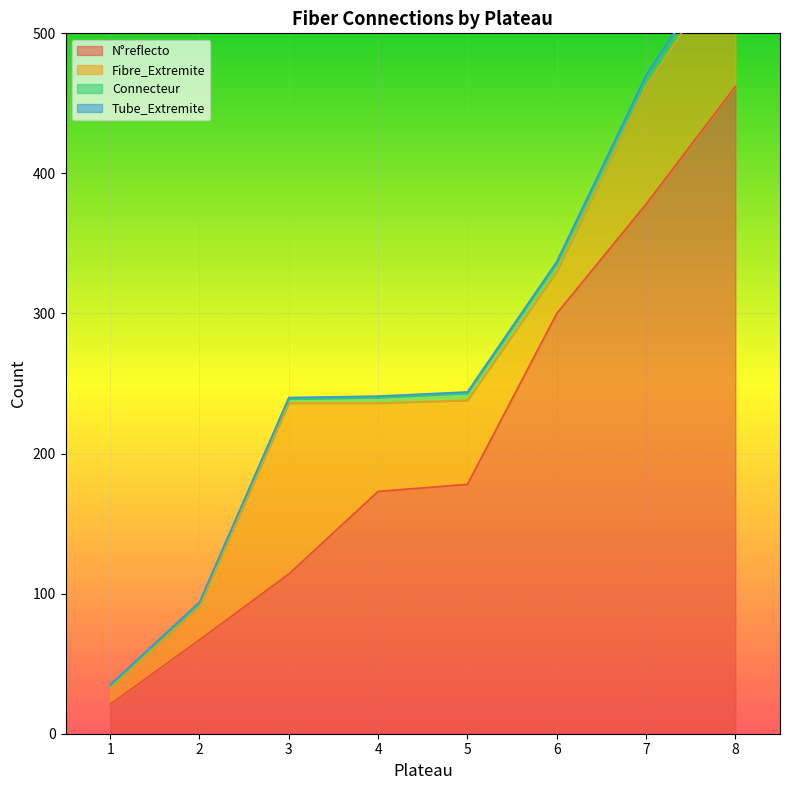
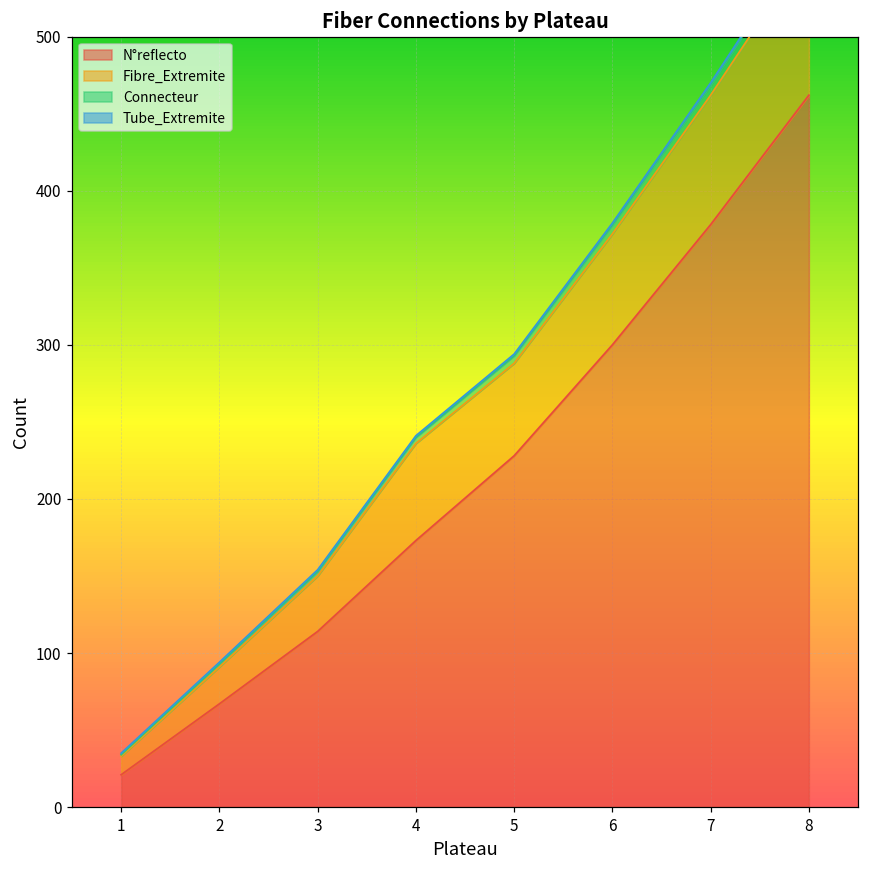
  {
    "N°reflecto": {
      "1": 21,
      "2": 67,
      "3": 114,
      "4": 173,
-     "5": 178,
+     "5": 228,
      "6": 300,
      "7": 378,
      "8": 462
    },
    "Fibre_Extremite": {
      "2": 24,
-     "3": 122,
+     "3": 36,
      "4": 63,
      "5": 60,
-     "6": 30,
+     "6": 72,
      "7": 84
    }
  }
